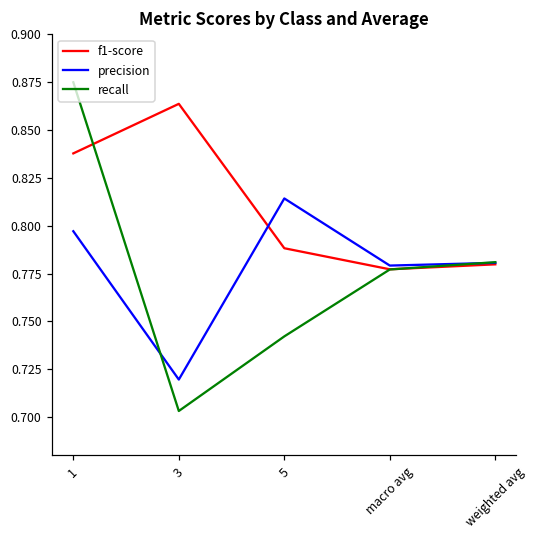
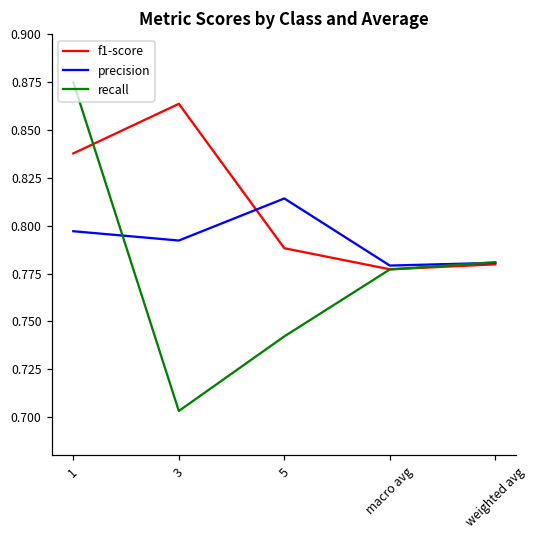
  {
    "f1-score": {
      "1": 0.838,
      "3": 0.864,
      "5": 0.788
    },
    "precision": {
      "1": 0.797,
-     "3": 0.720,
+     "3": 0.792,
      "5": 0.814,
      "macro avg": 0.779
    },
    "recall": {
      "3": 0.703,
      "5": 0.742
    }
  }
